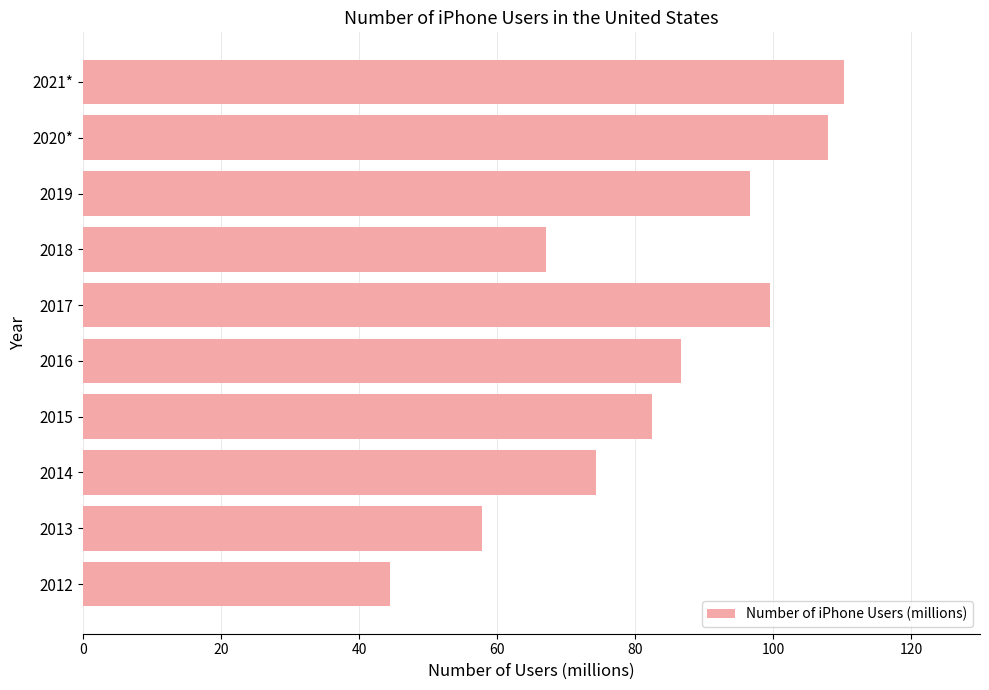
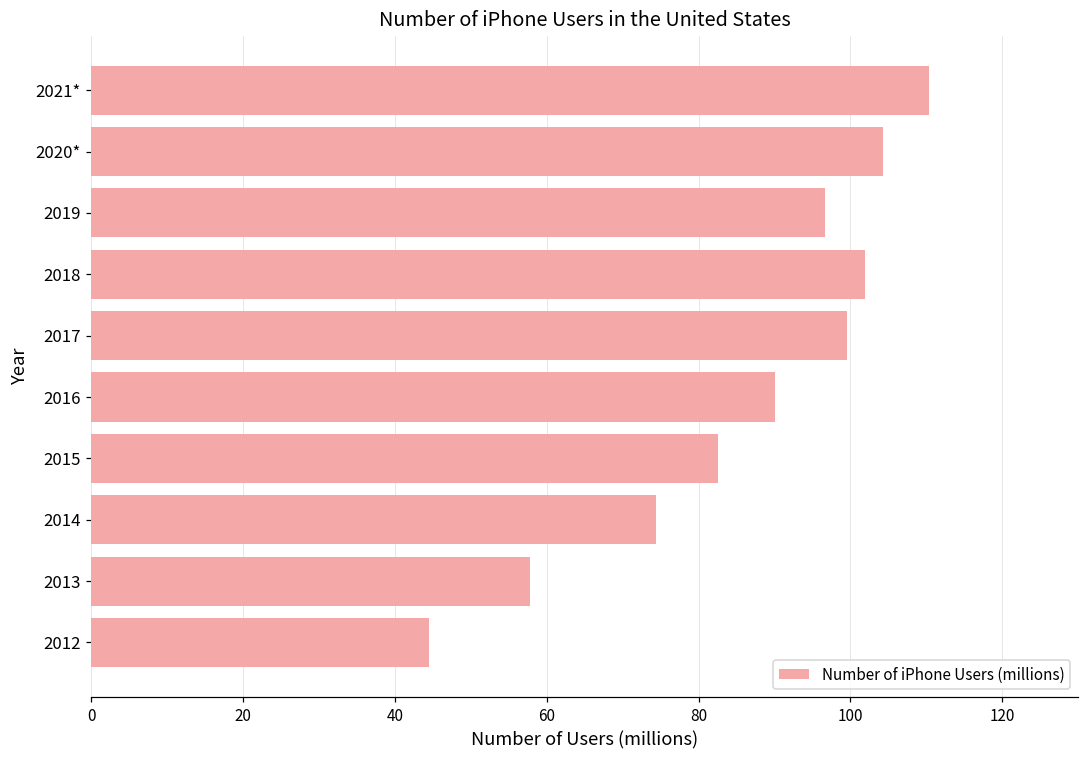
  {
    "2021*": 110,
-   "2020*": 108,
+   "2020*": 104,
    "2019": 97,
-   "2018": 67,
+   "2018": 102,
    "2017": 100,
-   "2016": 87,
+   "2016": 90,
    "2015": 83,
    "2014": 74,
    "2013": 58,
    "2012": 45
  }
